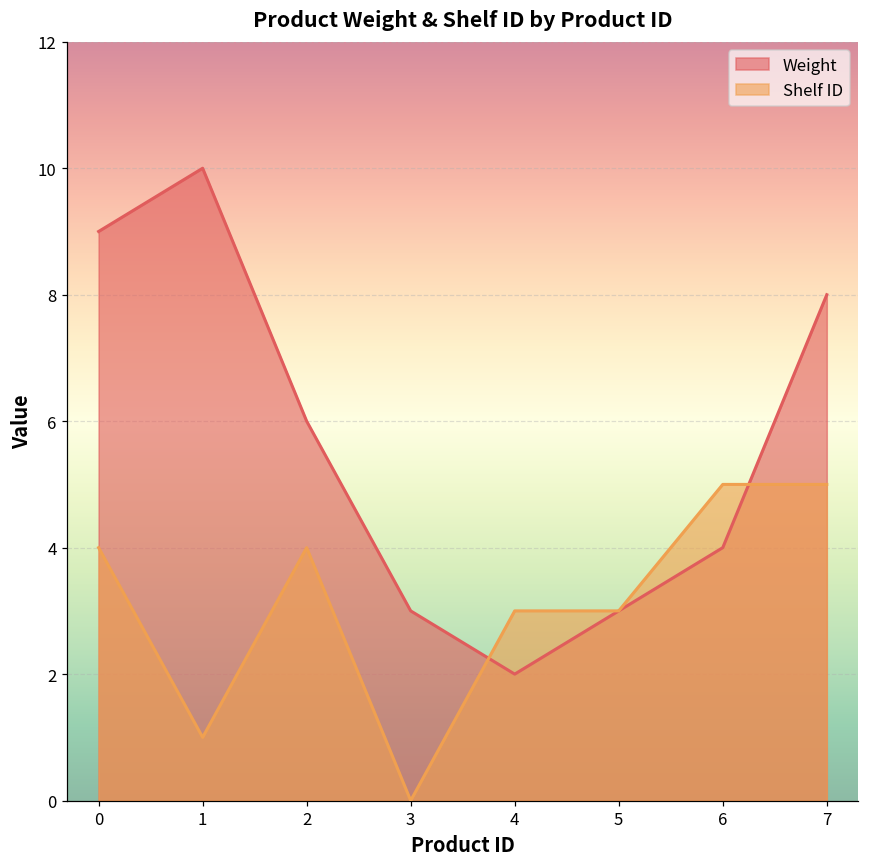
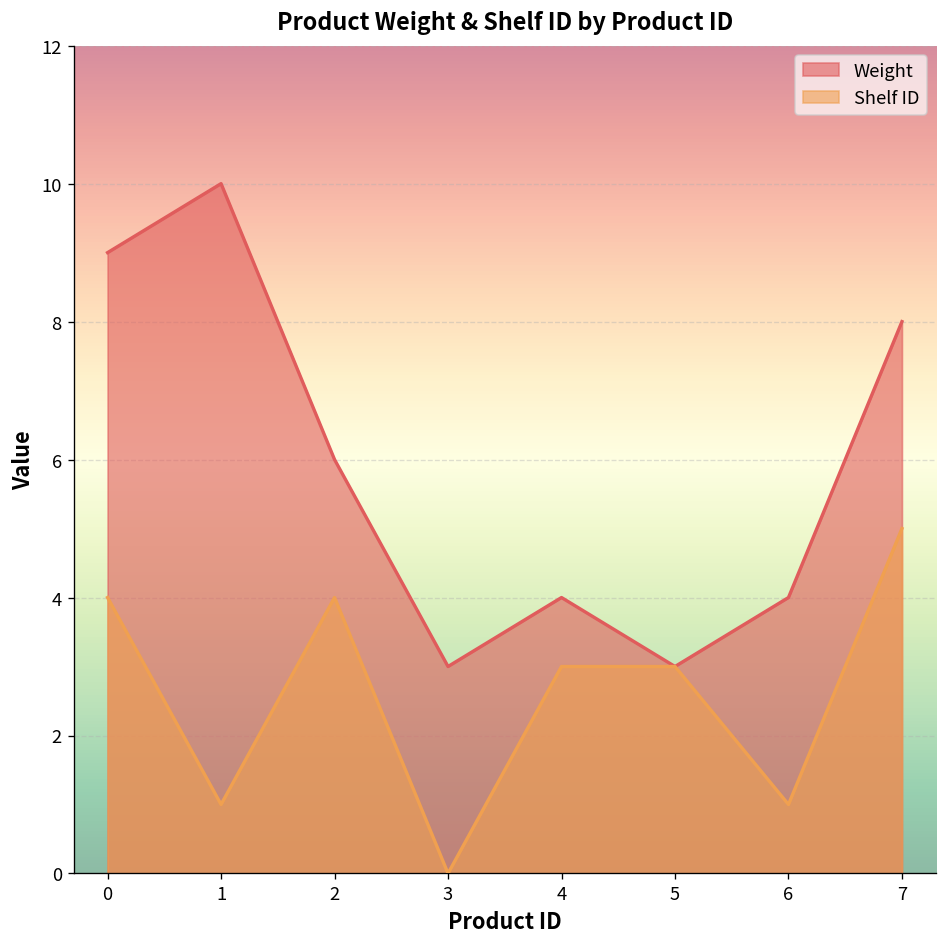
  {
    "Weight": {
      "0": 9,
      "1": 10,
      "2": 6,
      "3": 3,
-     "4": 2,
+     "4": 4,
      "6": 4,
      "7": 8
    },
    "Shelf ID": {
      "0": 4,
      "1": 1,
      "2": 4,
      "3": 0,
      "4": 3,
-     "6": 5,
+     "6": 1,
      "7": 5
    }
  }
